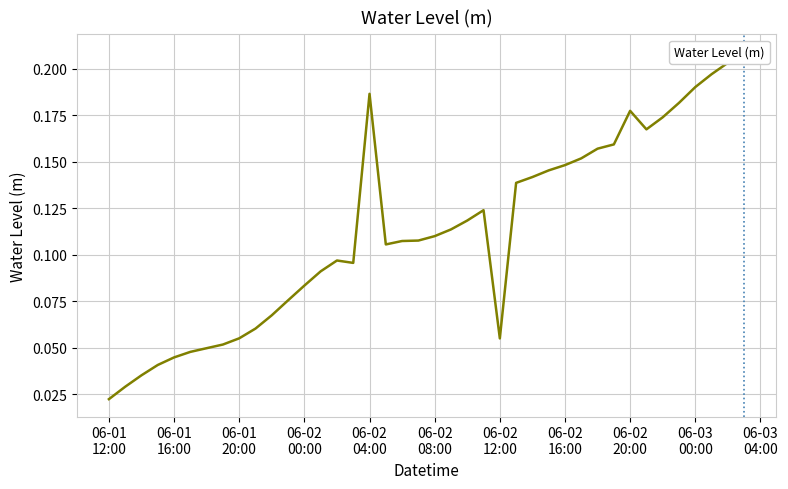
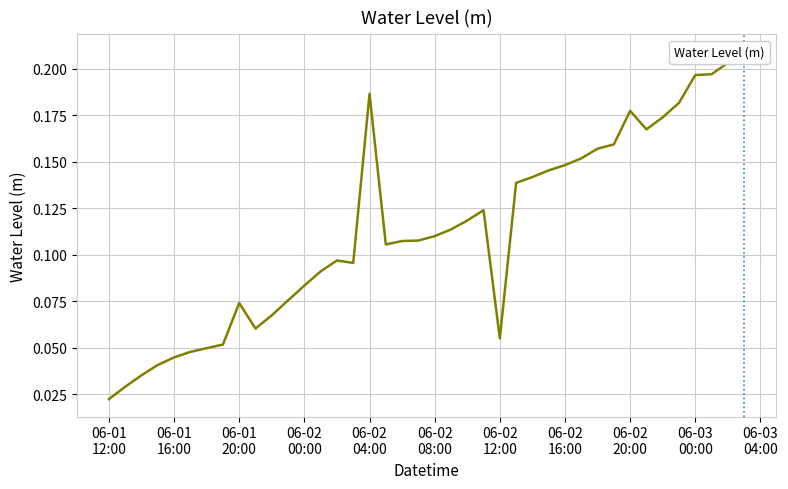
  {
    "06-01 12:00": 0.022,
    "06-01 16:00": 0.045,
-   "06-01 20:00": 0.055,
+   "06-01 20:00": 0.074,
    "06-02 00:00": 0.083,
    "06-02 04:00": 0.187,
    "06-02 08:00": 0.110,
    "06-02 12:00": 0.055,
    "06-02 16:00": 0.148,
    "06-02 20:00": 0.177,
-   "06-03 00:00": 0.190
+   "06-03 00:00": 0.197
  }
